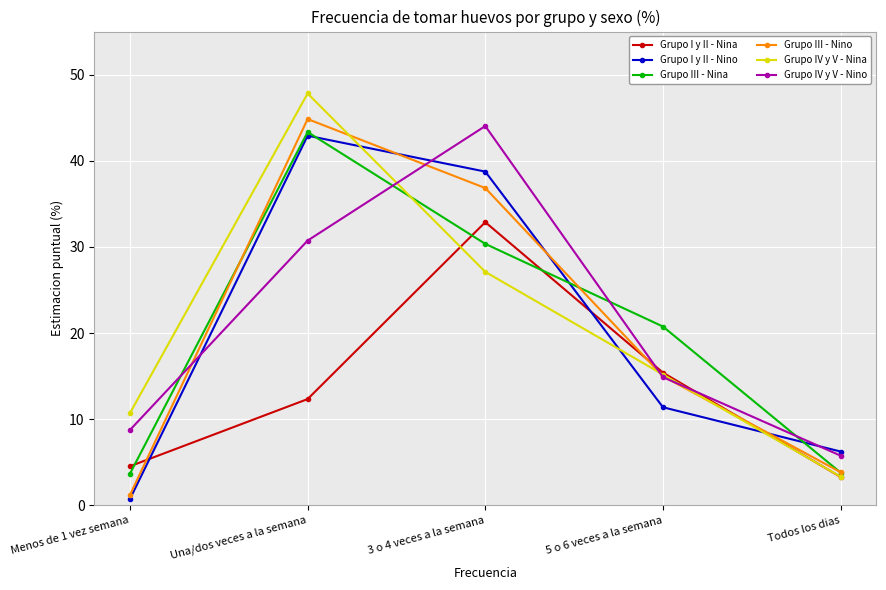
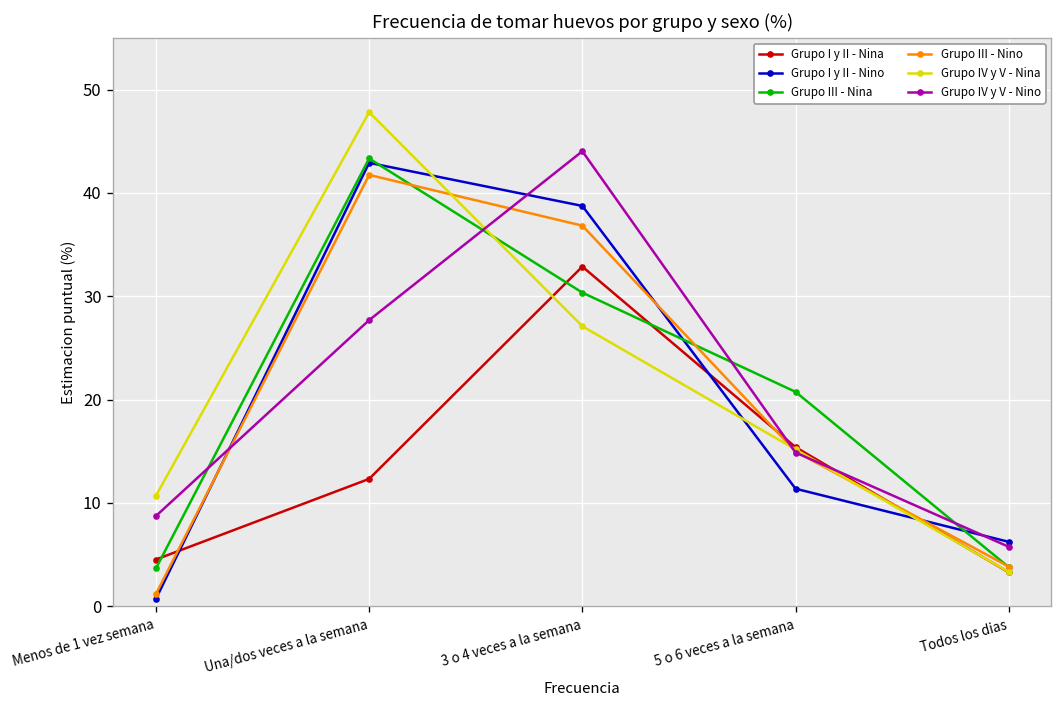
  {
    "Grupo I y II - Nina": {
      "Menos de 1 vez semana": 5,
      "Una/dos veces a la semana": 12,
      "3 o 4 veces a la semana": 33
    },
    "Grupo I y II - Nino": {
      "Menos de 1 vez semana": 1,
      "Una/dos veces a la semana": 43,
      "3 o 4 veces a la semana": 39,
      "5 o 6 veces a la semana": 11,
      "Todos los dias": 6
    },
    "Grupo III - Nina": {
      "Menos de 1 vez semana": 4,
      "Una/dos veces a la semana": 43,
      "3 o 4 veces a la semana": 30,
      "5 o 6 veces a la semana": 21
    },
    "Grupo III - Nino": {
      "Menos de 1 vez semana": 1,
-     "Una/dos veces a la semana": 45,
+     "Una/dos veces a la semana": 42,
      "3 o 4 veces a la semana": 37
    },
    "Grupo IV y V - Nina": {
      "Menos de 1 vez semana": 11,
      "Una/dos veces a la semana": 48,
      "3 o 4 veces a la semana": 27
    },
    "Grupo IV y V - Nino": {
      "Menos de 1 vez semana": 9,
-     "Una/dos veces a la semana": 31,
+     "Una/dos veces a la semana": 28,
      "3 o 4 veces a la semana": 44,
      "Todos los dias": 6
    }
  }
